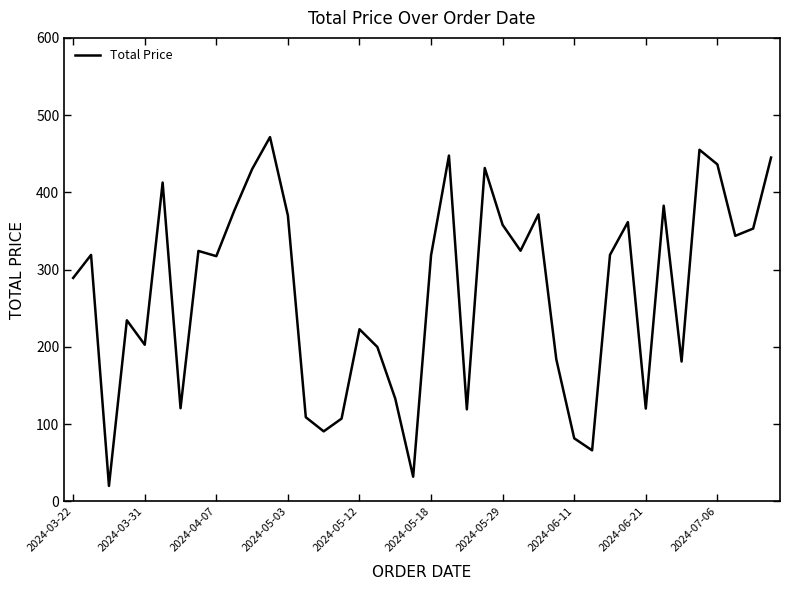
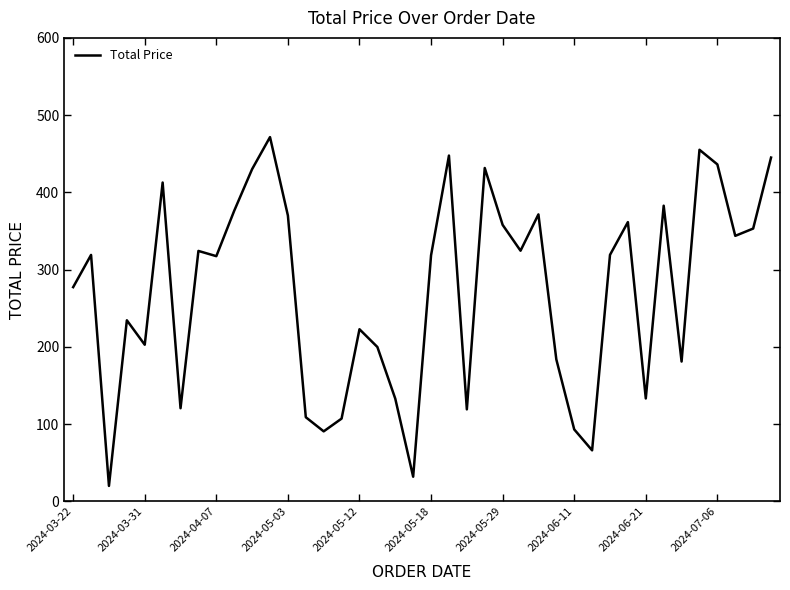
  {
-   "2024-03-22": 290,
+   "2024-03-22": 280,
    "2024-03-31": 200,
    "2024-04-07": 320,
    "2024-05-03": 370,
    "2024-05-12": 220,
    "2024-05-18": 320,
-   "2024-06-11": 80,
-   "2024-06-21": 120,
+   "2024-06-11": 90,
+   "2024-06-21": 130,
    "2024-07-06": 440
  }
